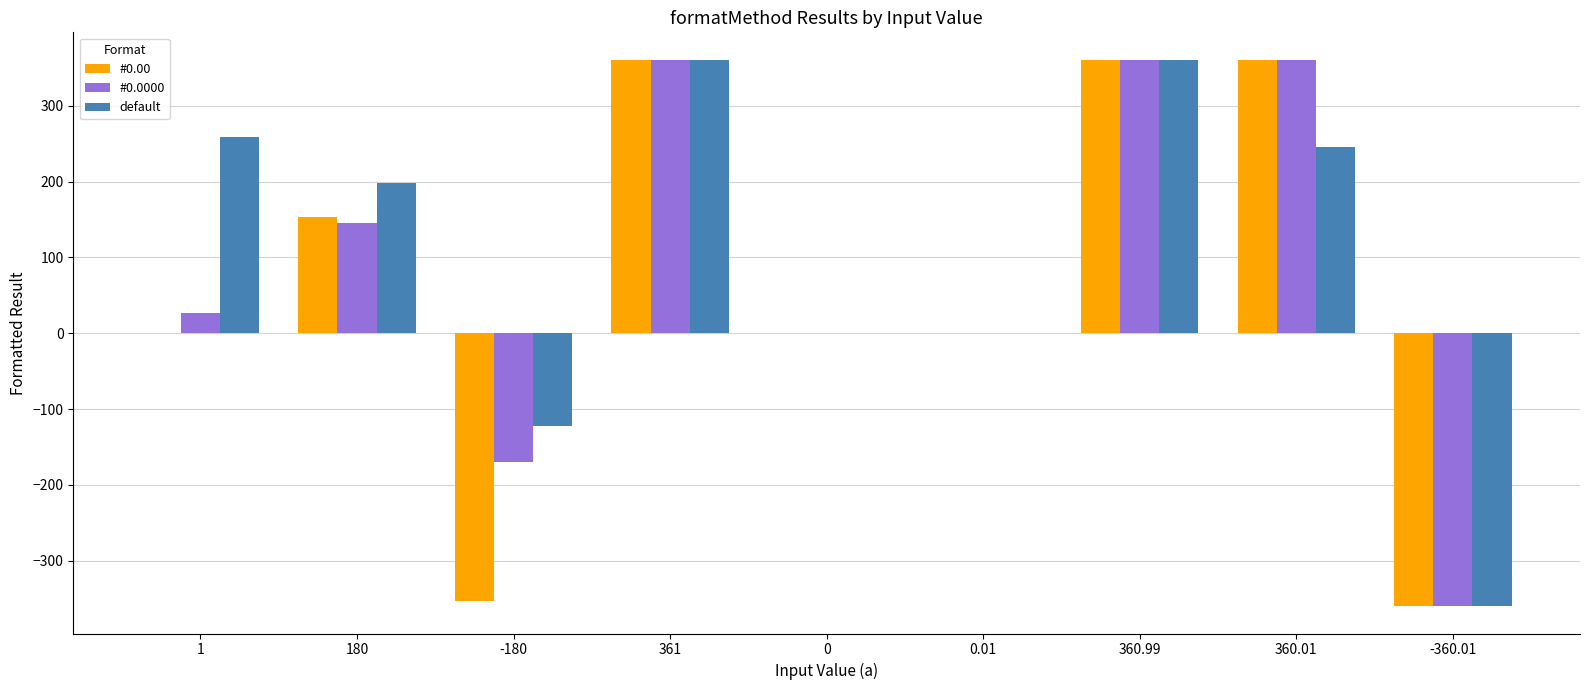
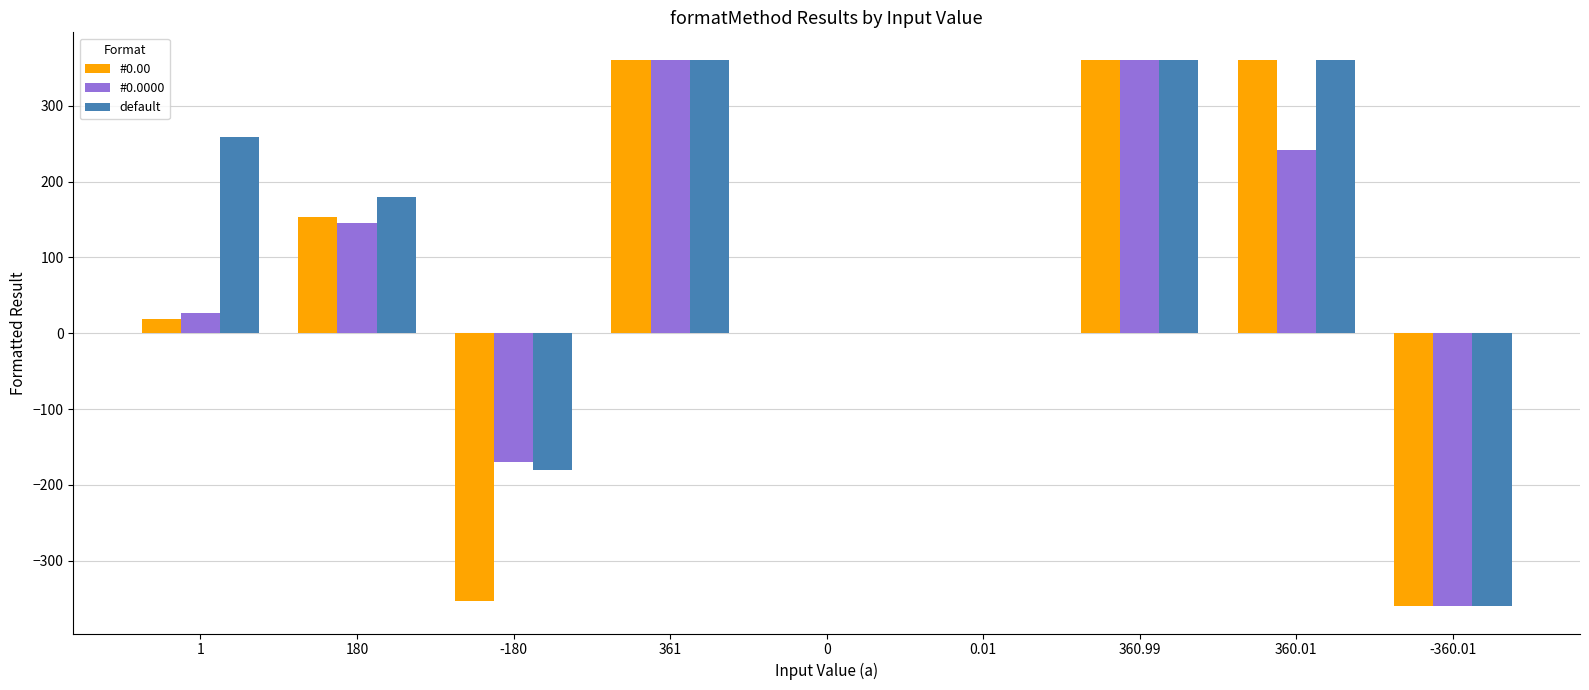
  {
    "#0.00": {
-     "1": 0,
+     "1": 20,
      "180": 150,
      "-180": -350,
      "361": 360,
      "0": 0,
      "360.99": 360,
      "360.01": 360,
      "-360.01": -360
    },
    "#0.0000": {
      "1": 30,
      "180": 150,
      "-180": -170,
      "361": 360,
      "0": 0,
      "360.99": 360,
-     "360.01": 360,
+     "360.01": 240,
      "-360.01": -360
    },
    "default": {
      "1": 260,
-     "180": 200,
-     "-180": -120,
+     "180": 180,
+     "-180": -180,
      "361": 360,
      "0": 0,
      "360.99": 360,
-     "360.01": 250,
+     "360.01": 360,
      "-360.01": -360
    }
  }
